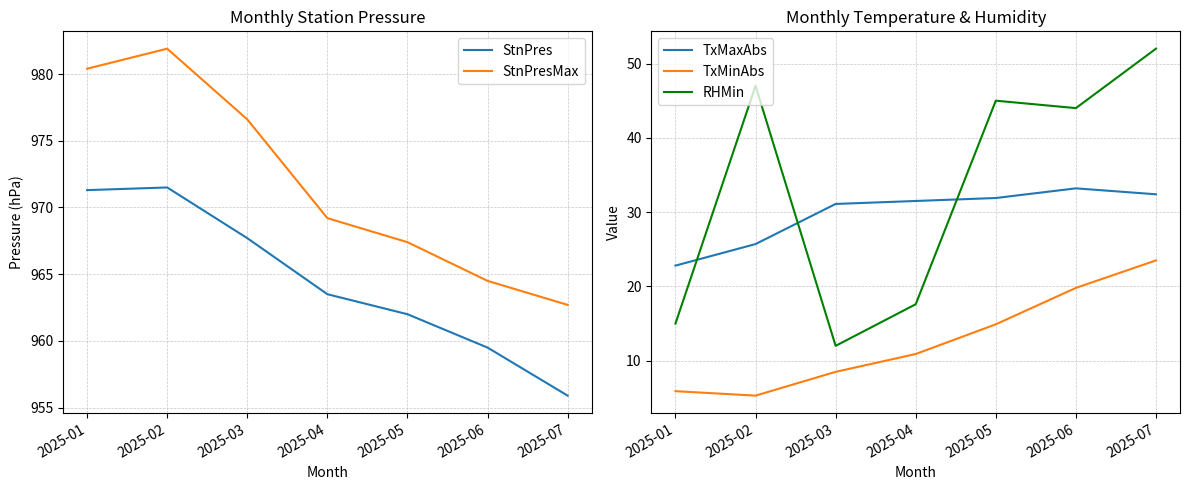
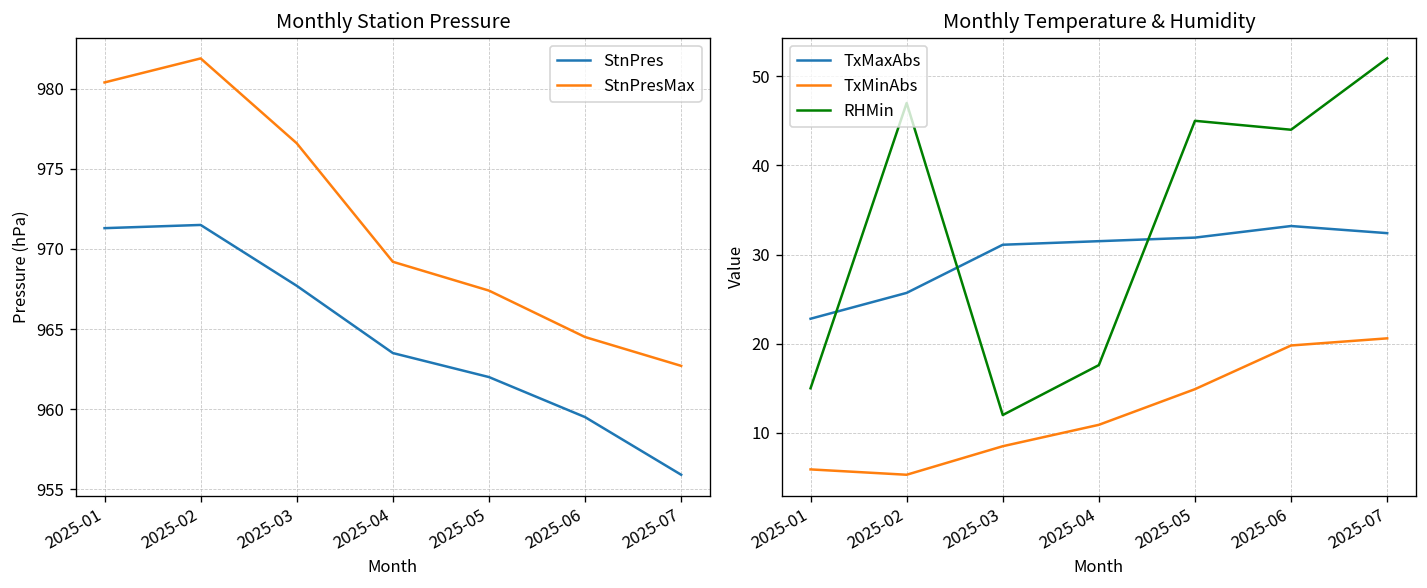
  {
    "Monthly Station Pressure": {
      "StnPres": {
        "2025-01": 971.3,
        "2025-02": 971.5,
        "2025-03": 967.7,
        "2025-04": 963.5,
        "2025-05": 962.0,
        "2025-06": 959.5,
        "2025-07": 955.9
      },
      "StnPresMax": {
        "2025-01": 980.4,
        "2025-02": 981.9,
        "2025-03": 976.6,
        "2025-04": 969.2,
        "2025-05": 967.4,
        "2025-06": 964.5,
        "2025-07": 962.7
      }
    },
    "Monthly Temperature & Humidity": {
      "TxMaxAbs": {
        "2025-01": 23,
        "2025-02": 26,
        "2025-03": 31,
        "2025-04": 32,
        "2025-05": 32,
        "2025-06": 33,
        "2025-07": 32
      },
      "TxMinAbs": {
        "2025-01": 6,
        "2025-02": 5,
        "2025-03": 9,
        "2025-04": 11,
        "2025-05": 15,
        "2025-06": 20,
-       "2025-07": 24
+       "2025-07": 21
      },
      "RHMin": {
        "2025-01": 15,
        "2025-03": 12,
        "2025-04": 18,
        "2025-05": 45,
        "2025-06": 44,
        "2025-07": 52
      }
    }
  }
